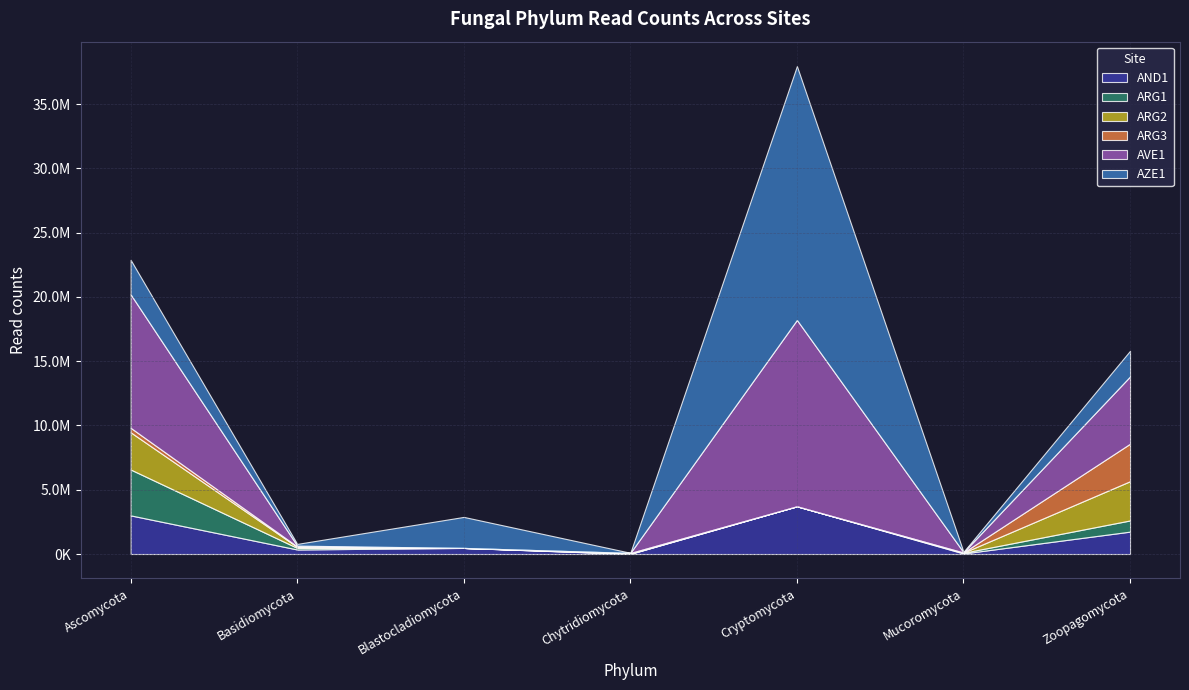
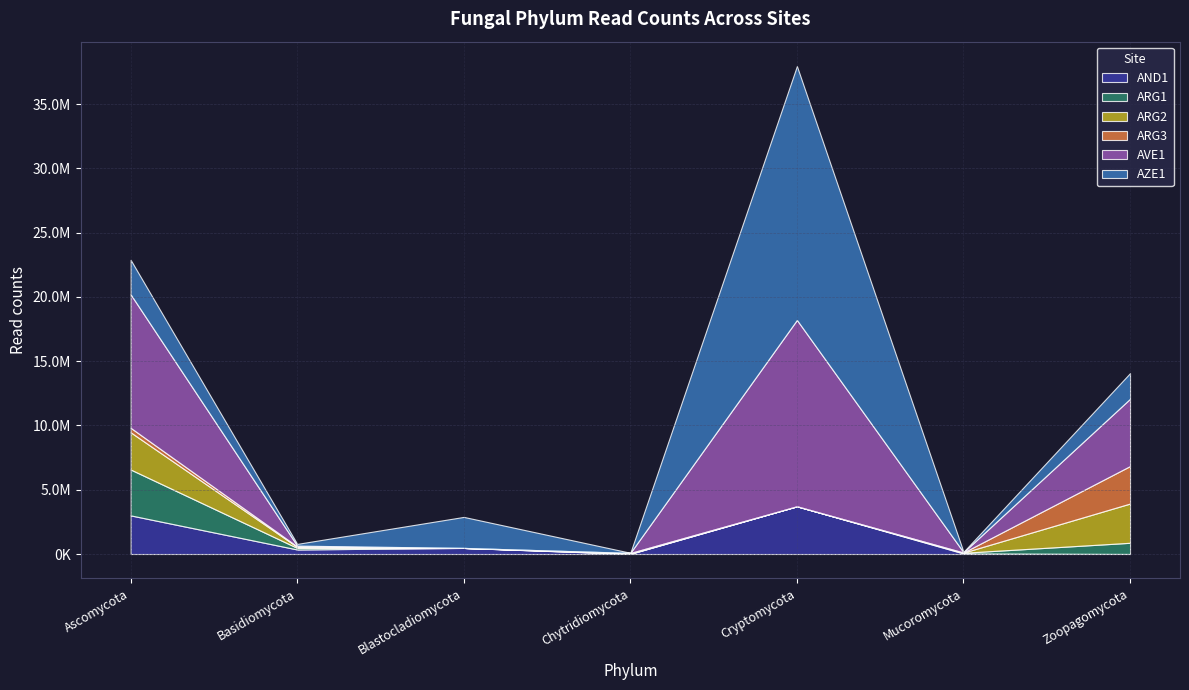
  {
    "AND1": {
      "Ascomycota": 3000000,
-     "Zoopagomycota": 1700000
+     "Zoopagomycota": 0
    },
    "ARG1": {
      "Ascomycota": 3600000,
      "Zoopagomycota": 900000
    },
    "ARG2": {
      "Ascomycota": 2900000,
      "Zoopagomycota": 3100000
    },
    "ARG3": {
      "Ascomycota": 300000,
      "Zoopagomycota": 2900000
    },
    "AVE1": {
      "Ascomycota": 10400000,
      "Cryptomycota": 14500000,
      "Zoopagomycota": 5200000
    },
    "AZE1": {
      "Ascomycota": 2700000,
      "Blastocladiomycota": 2400000,
      "Cryptomycota": 19800000,
      "Zoopagomycota": 2000000
    }
  }
